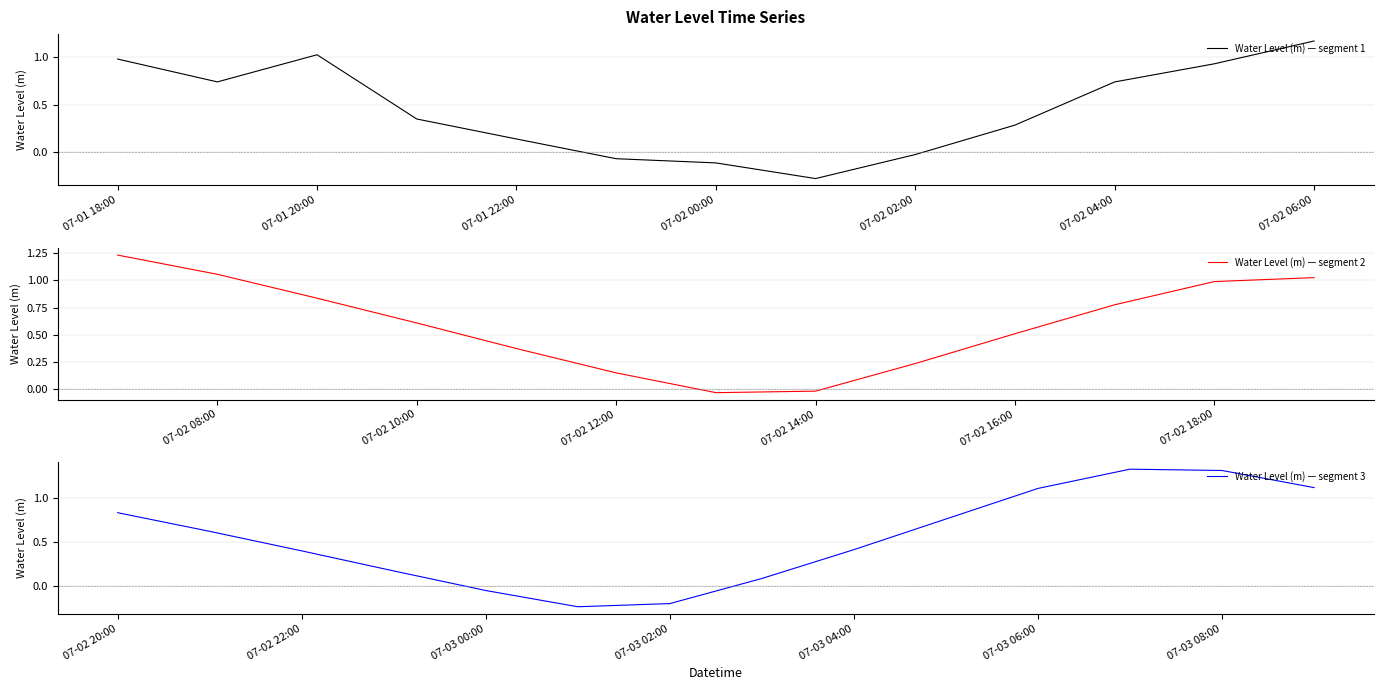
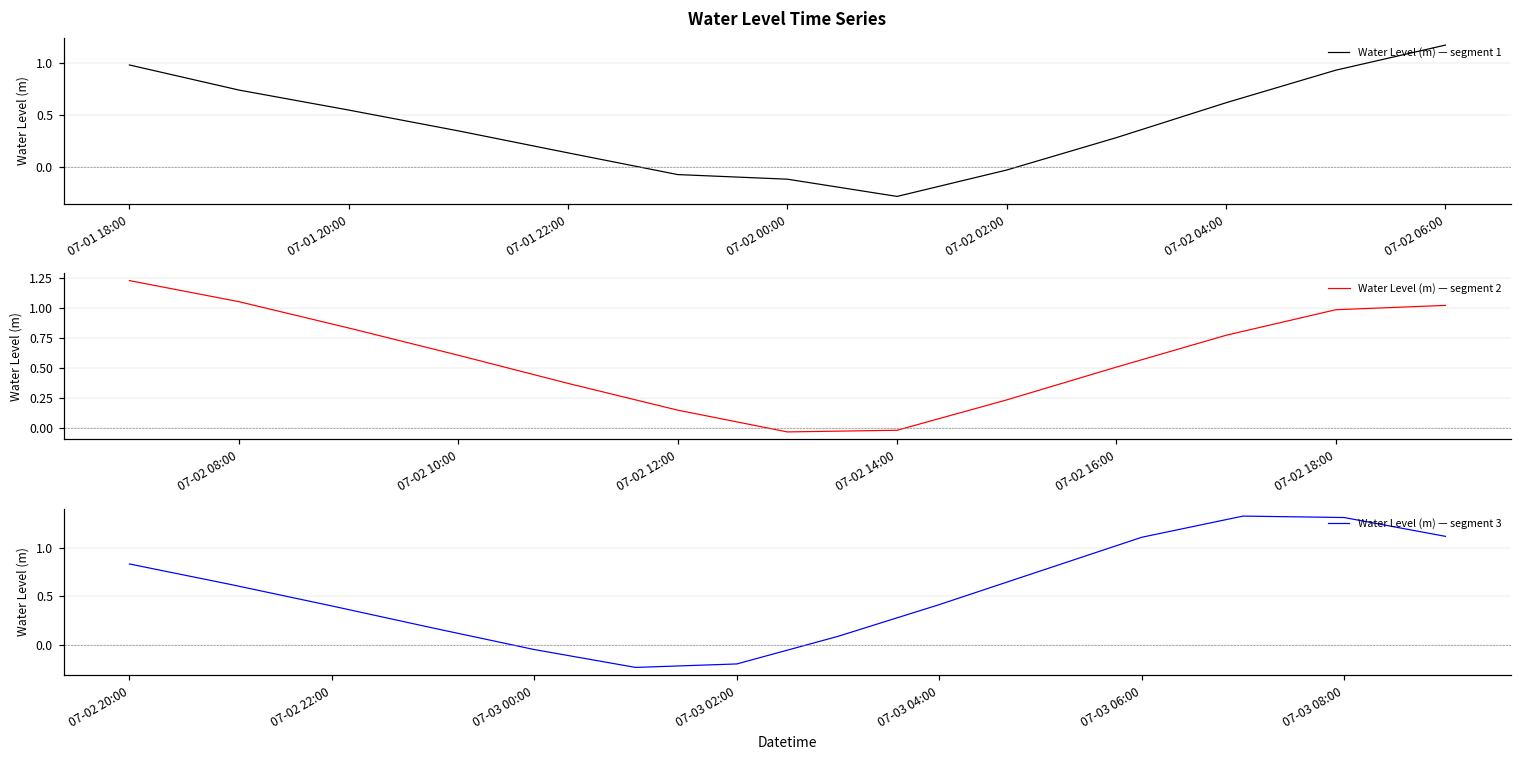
  {
    "Water Level Time Series": {
      "07-01 18:00": 1.0,
-     "07-01 20:00": 1.0,
+     "07-01 20:00": 0.5,
      "07-01 22:00": 0.1,
      "07-02 00:00": -0.1,
      "07-02 02:00": 0.0,
-     "07-02 04:00": 0.7,
+     "07-02 04:00": 0.6,
      "07-02 06:00": 1.2
    }
  }
